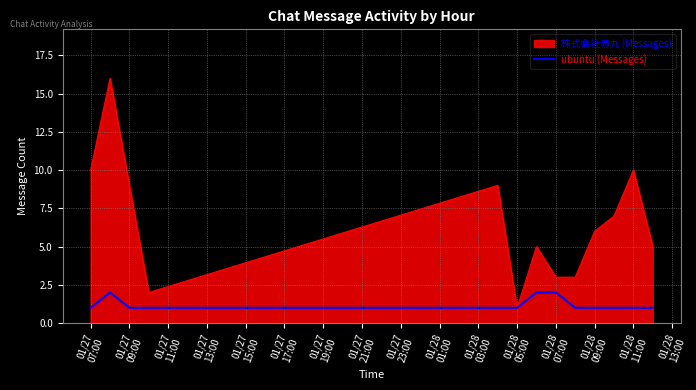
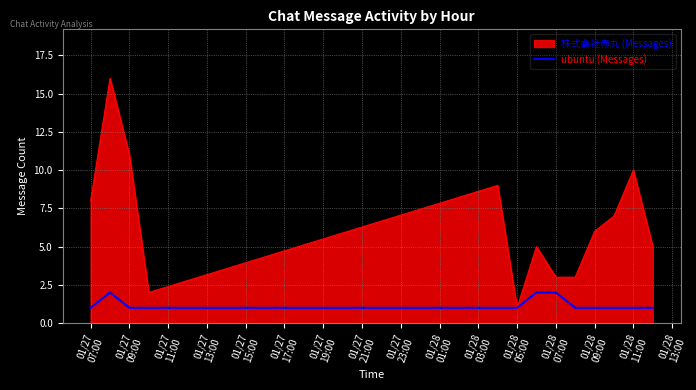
  {
    "株式会社赤丸 (Messages)": {
-     "01/27 07:00": 10,
-     "01/27 09:00": 9,
+     "01/27 07:00": 8,
+     "01/27 09:00": 11,
      "01/28 07:00": 3,
      "01/28 09:00": 6,
      "01/28 11:00": 10
    },
    "ubuntu (Messages)": {
      "01/27 07:00": 1,
      "01/27 09:00": 1,
      "01/28 07:00": 2,
      "01/28 09:00": 1,
      "01/28 11:00": 1
    }
  }
